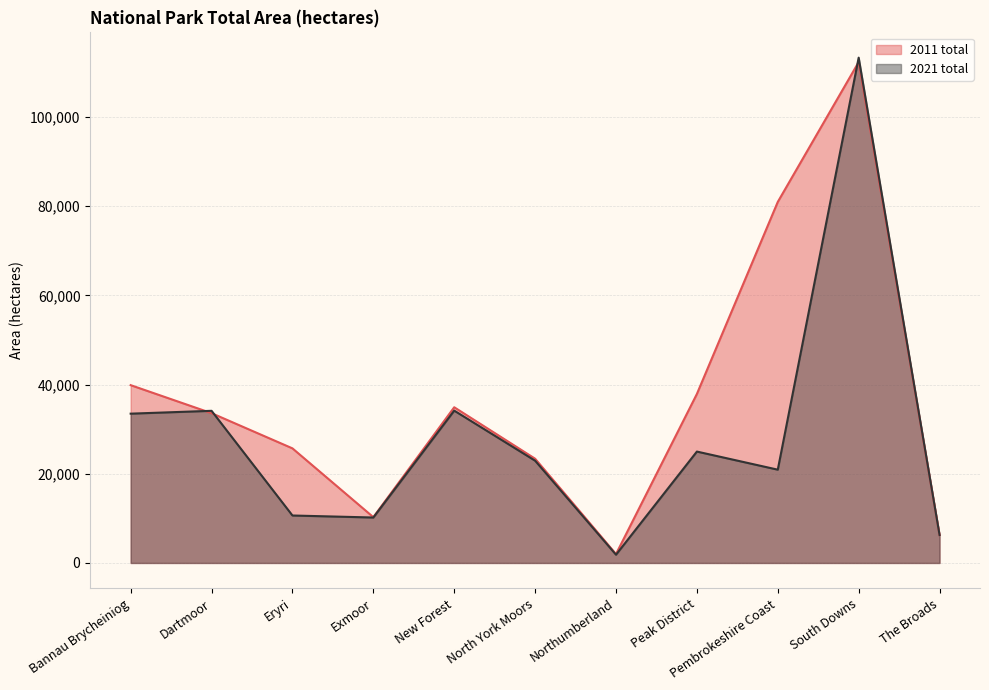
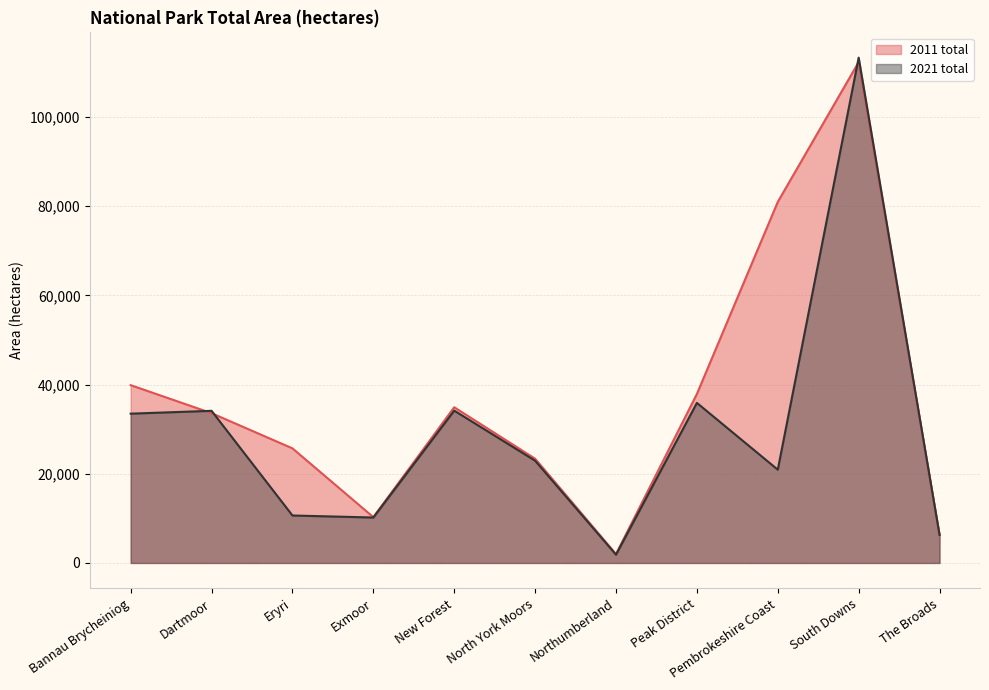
  {
    "2011 total": {
      "Bannau Brycheiniog": "40,000",
      "Eryri": "26,000",
      "New Forest": "35,000",
      "Peak District": "38,000",
      "Pembrokeshire Coast": "81,000",
      "South Downs": "112,000"
    },
    "2021 total": {
      "Bannau Brycheiniog": "33,000",
      "Eryri": "11,000",
      "New Forest": "34,000",
-     "Peak District": "25,000",
+     "Peak District": "36,000",
      "Pembrokeshire Coast": "21,000",
      "South Downs": "113,000"
    }
  }
